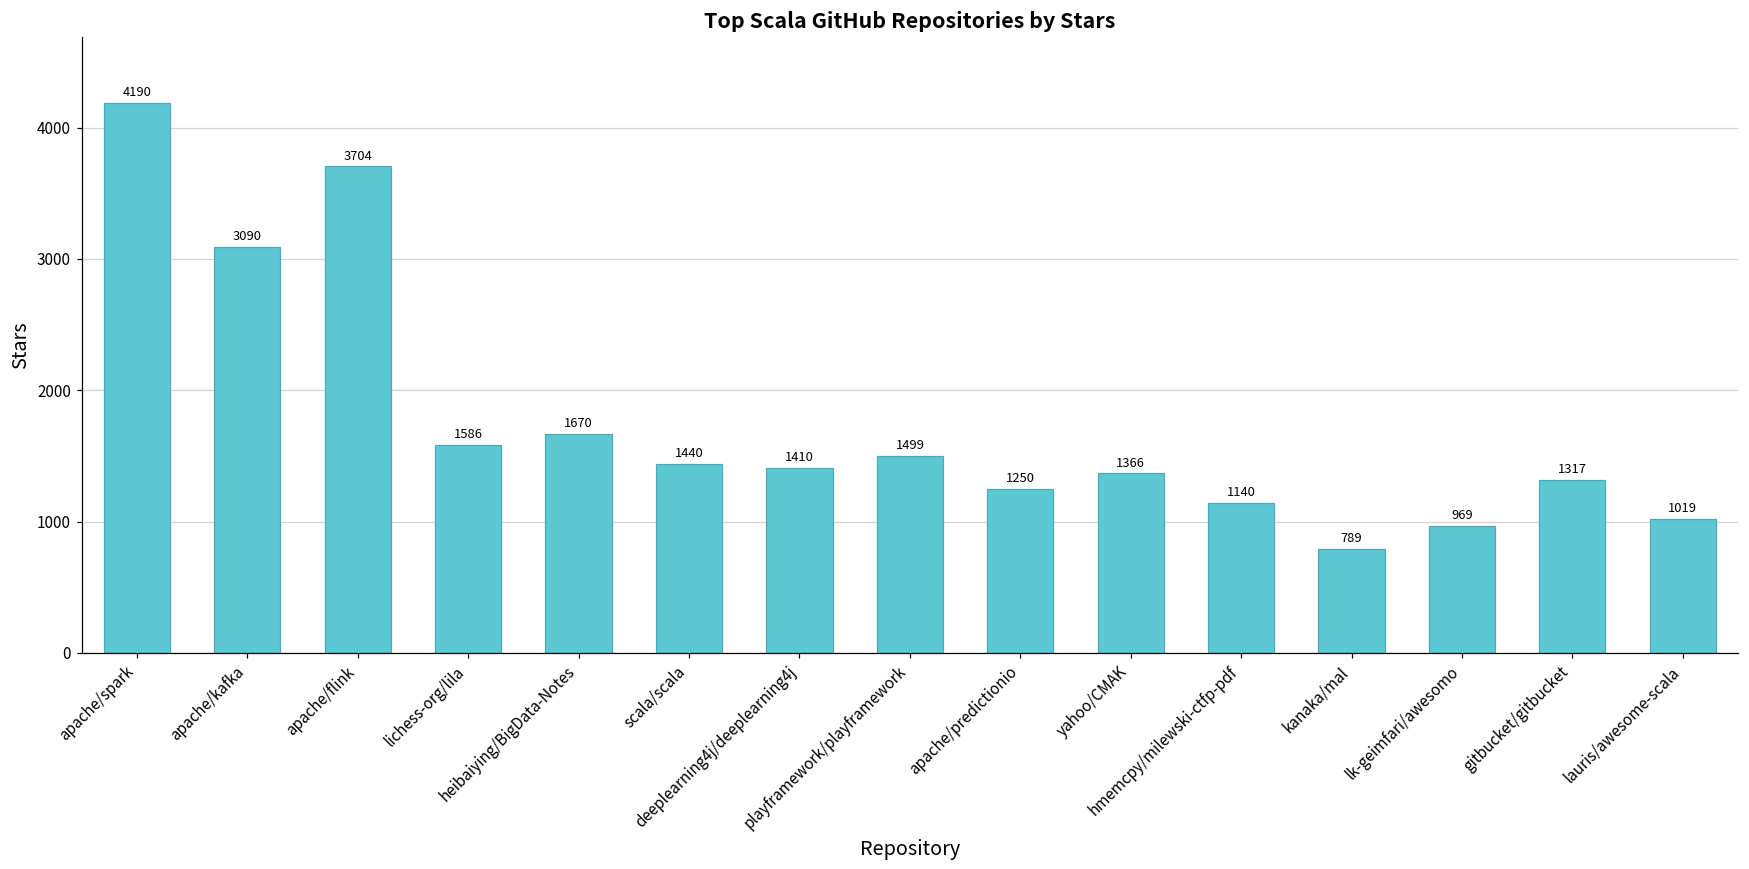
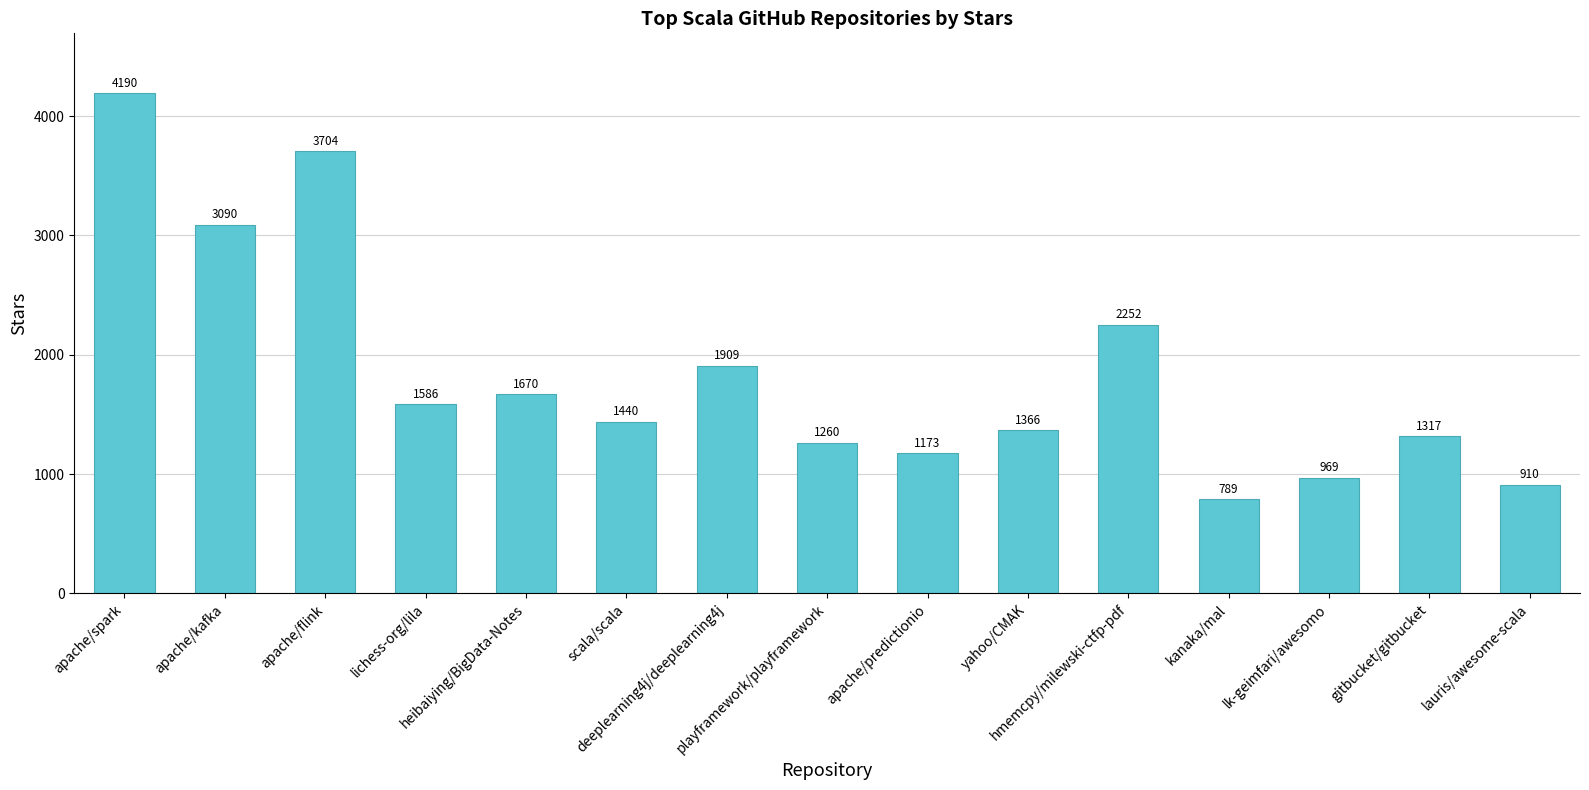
  {
    "apache/spark": 4190,
    "apache/kafka": 3090,
    "apache/flink": 3704,
    "lichess-org/lila": 1586,
    "heibaiying/BigData-Notes": 1670,
    "scala/scala": 1440,
-   "deeplearning4j/deeplearning4j": 1410,
-   "playframework/playframework": 1499,
-   "apache/predictionio": 1250,
+   "deeplearning4j/deeplearning4j": 1909,
+   "playframework/playframework": 1260,
+   "apache/predictionio": 1173,
    "yahoo/CMAK": 1366,
-   "hmemcpy/milewski-ctfp-pdf": 1140,
+   "hmemcpy/milewski-ctfp-pdf": 2252,
    "kanaka/mal": 789,
    "lk-geimfari/awesomo": 969,
    "gitbucket/gitbucket": 1317,
-   "lauris/awesome-scala": 1019
+   "lauris/awesome-scala": 910
  }
